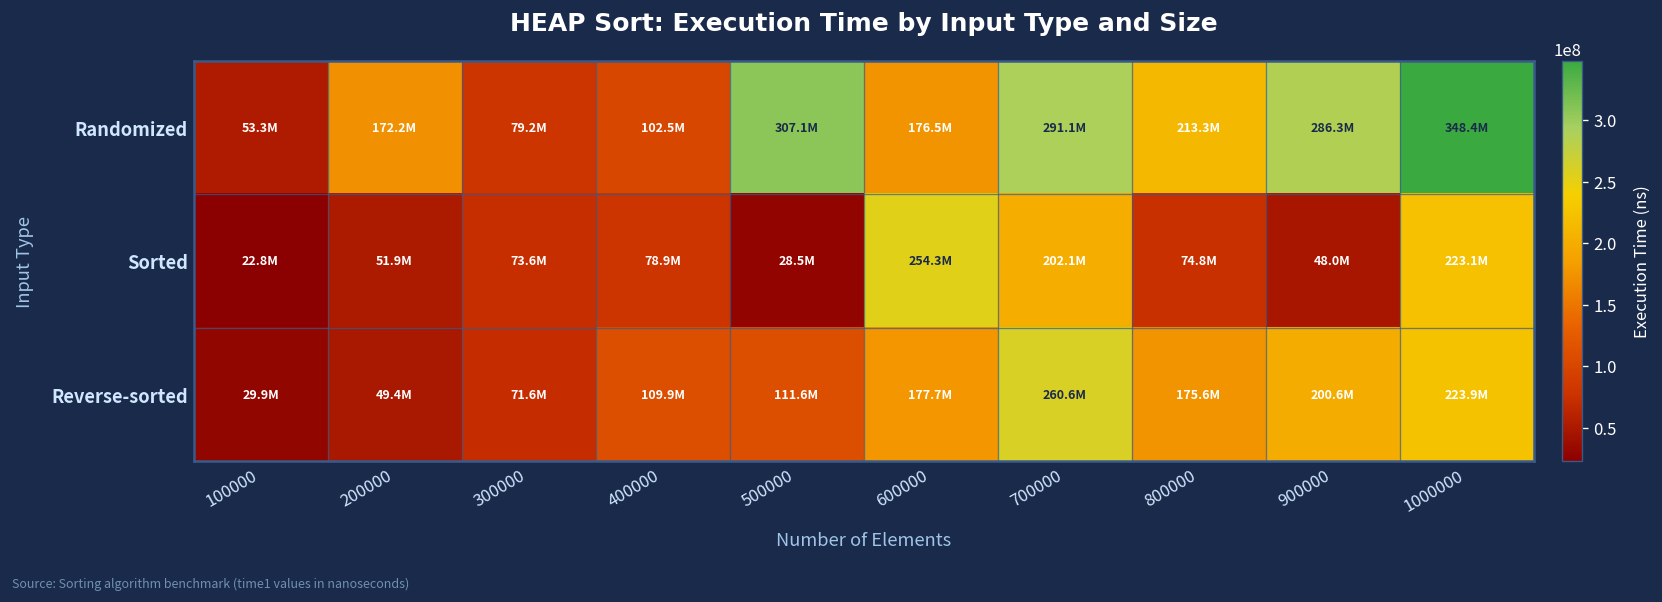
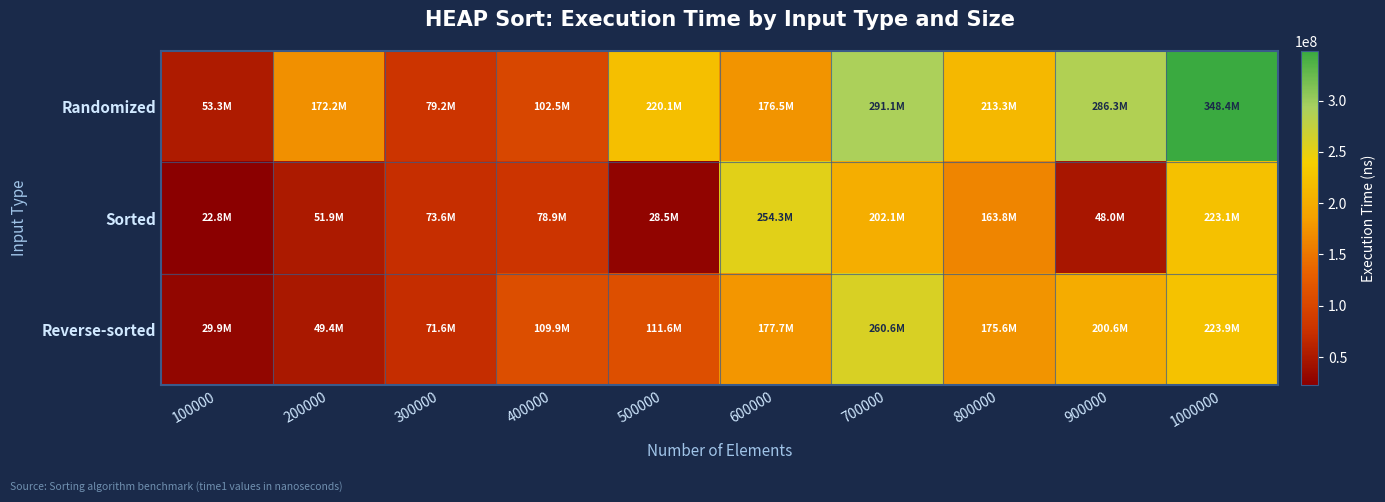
  {
    "Randomized": {
      "100000": "53.3M",
      "200000": "172.2M",
      "300000": "79.2M",
      "400000": "102.5M",
-     "500000": "307.1M",
+     "500000": "220.1M",
      "600000": "176.5M",
      "700000": "291.1M",
      "800000": "213.3M",
      "900000": "286.3M",
      "1000000": "348.4M"
    },
    "Sorted": {
      "100000": "22.8M",
      "200000": "51.9M",
      "300000": "73.6M",
      "400000": "78.9M",
      "500000": "28.5M",
      "600000": "254.3M",
      "700000": "202.1M",
-     "800000": "74.8M",
+     "800000": "163.8M",
      "900000": "48.0M",
      "1000000": "223.1M"
    },
    "Reverse-sorted": {
      "100000": "29.9M",
      "200000": "49.4M",
      "300000": "71.6M",
      "400000": "109.9M",
      "500000": "111.6M",
      "600000": "177.7M",
      "700000": "260.6M",
      "800000": "175.6M",
      "900000": "200.6M",
      "1000000": "223.9M"
    }
  }
